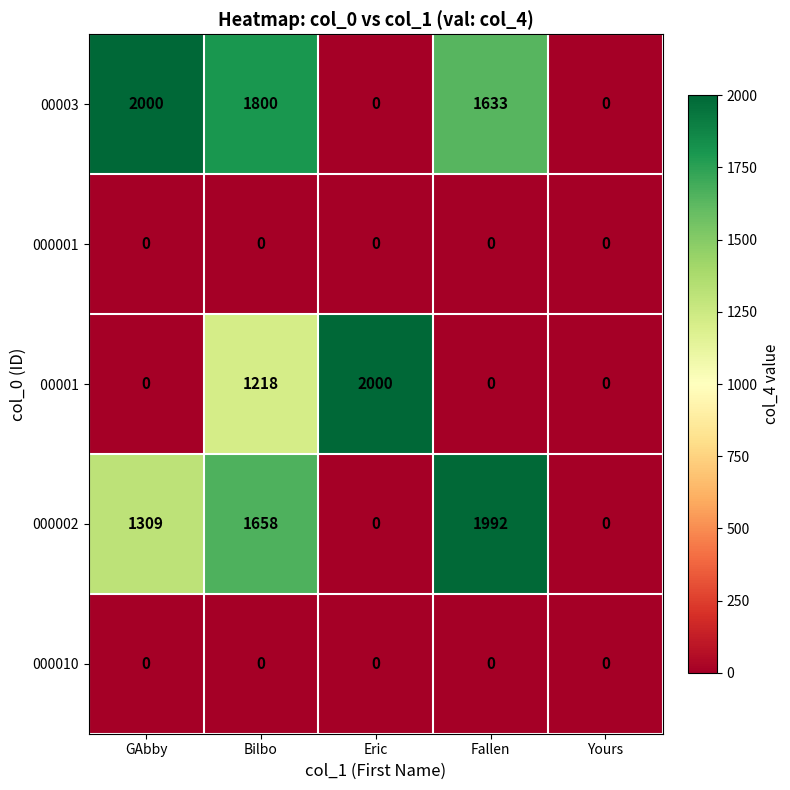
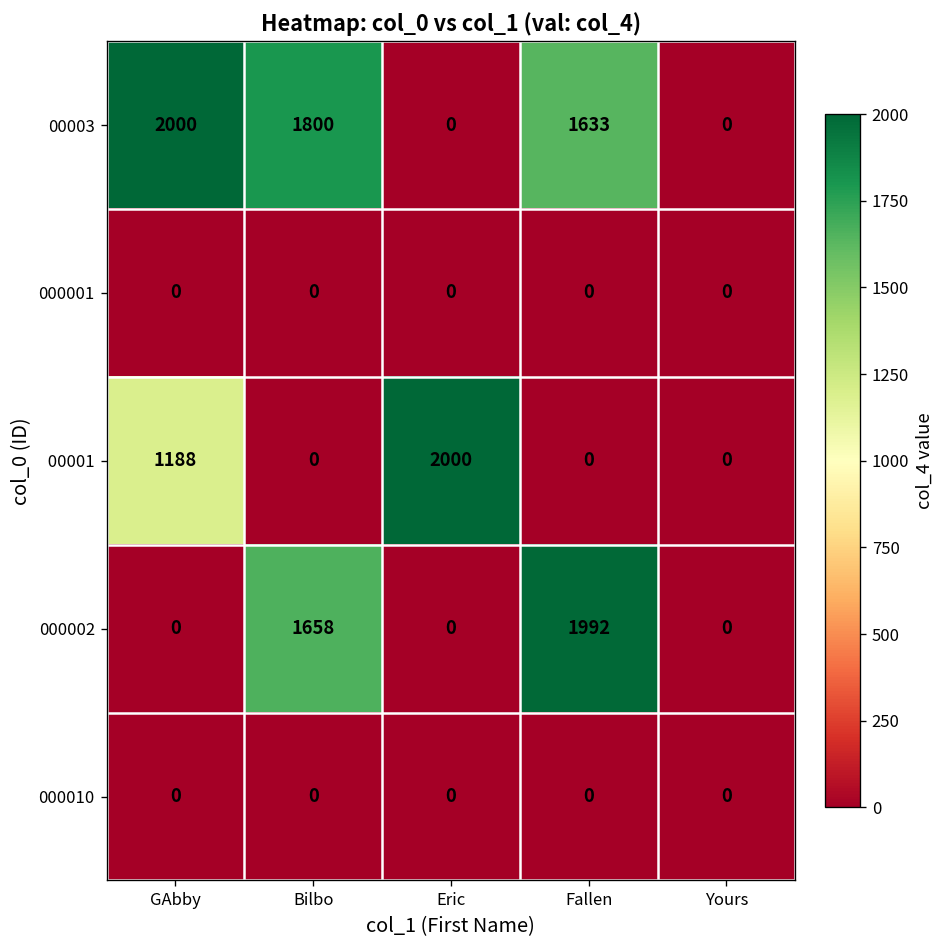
  {
    "00003": {
      "GAbby": 2000,
      "Bilbo": 1800,
      "Eric": 0,
      "Fallen": 1633,
      "Yours": 0
    },
    "000001": {
      "GAbby": 0,
      "Bilbo": 0,
      "Eric": 0,
      "Fallen": 0,
      "Yours": 0
    },
    "00001": {
-     "GAbby": 0,
-     "Bilbo": 1218,
+     "GAbby": 1188,
+     "Bilbo": 0,
      "Eric": 2000,
      "Fallen": 0,
      "Yours": 0
    },
    "000002": {
-     "GAbby": 1309,
+     "GAbby": 0,
      "Bilbo": 1658,
      "Eric": 0,
      "Fallen": 1992,
      "Yours": 0
    },
    "000010": {
      "GAbby": 0,
      "Bilbo": 0,
      "Eric": 0,
      "Fallen": 0,
      "Yours": 0
    }
  }
